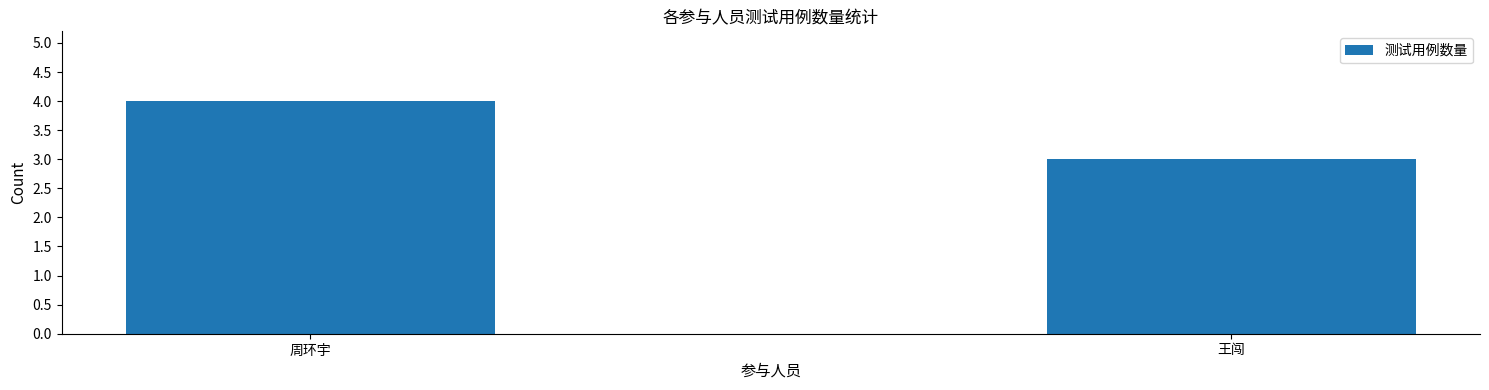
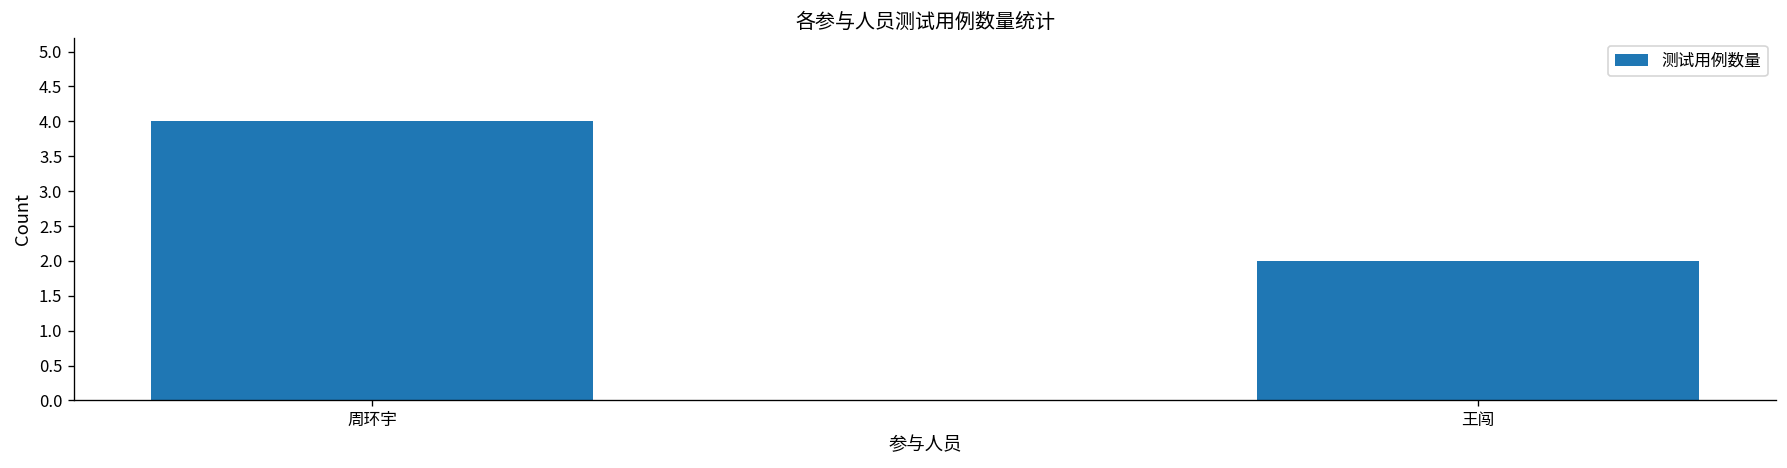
  {
    "周环宇": 4,
-   "王闯": 3
+   "王闯": 2
  }
